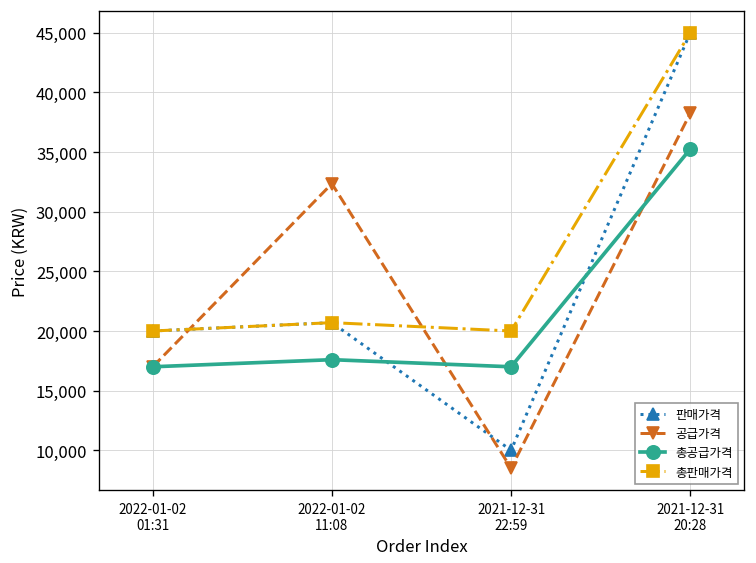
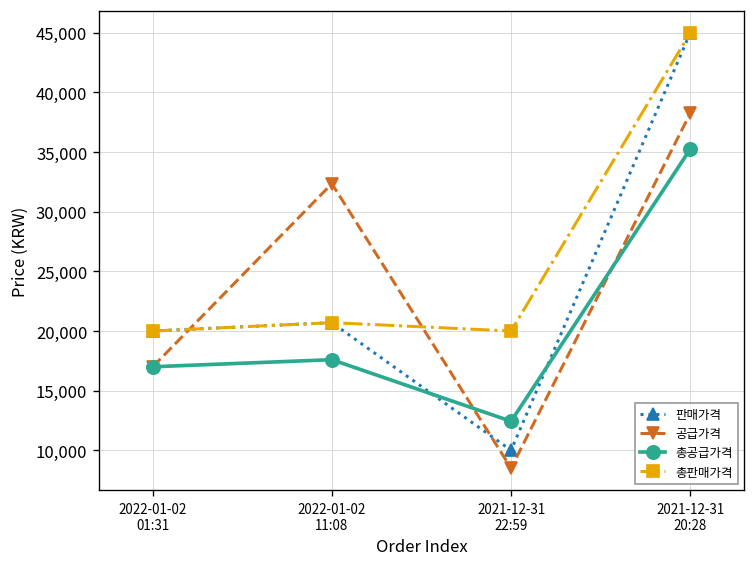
  {
    "판매가격": {
      "2021-12-31 22:59": "10,000"
    },
    "공급가격": {
      "2022-01-02 11:08": "32,000",
      "2021-12-31 22:59": "9,000",
      "2021-12-31 20:28": "38,000"
    },
    "총공급가격": {
      "2022-01-02 11:08": "18,000",
-     "2021-12-31 22:59": "17,000",
+     "2021-12-31 22:59": "12,000",
      "2021-12-31 20:28": "35,000"
    },
    "총판매가격": {
      "2021-12-31 22:59": "20,000"
    }
  }
